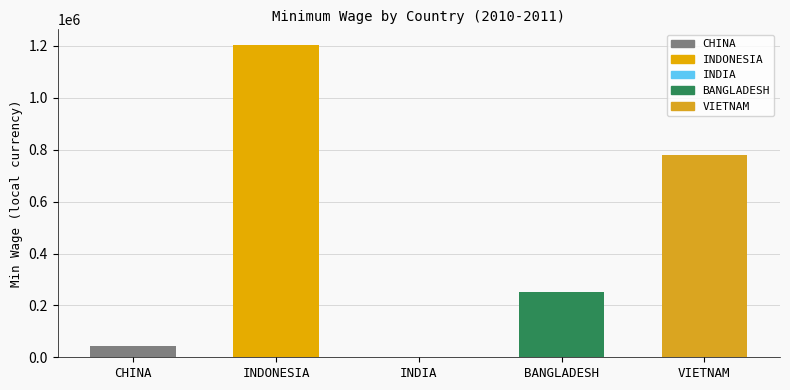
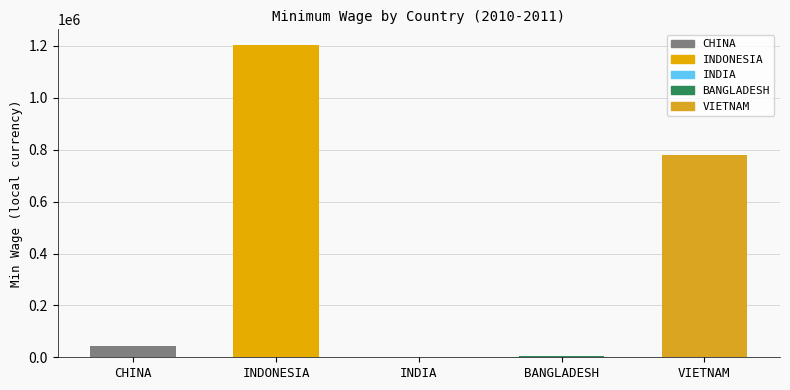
  {
    "CHINA": 50000,
    "INDONESIA": 1200000,
-   "BANGLADESH": 250000,
+   "BANGLADESH": 0,
    "VIETNAM": 780000
  }
